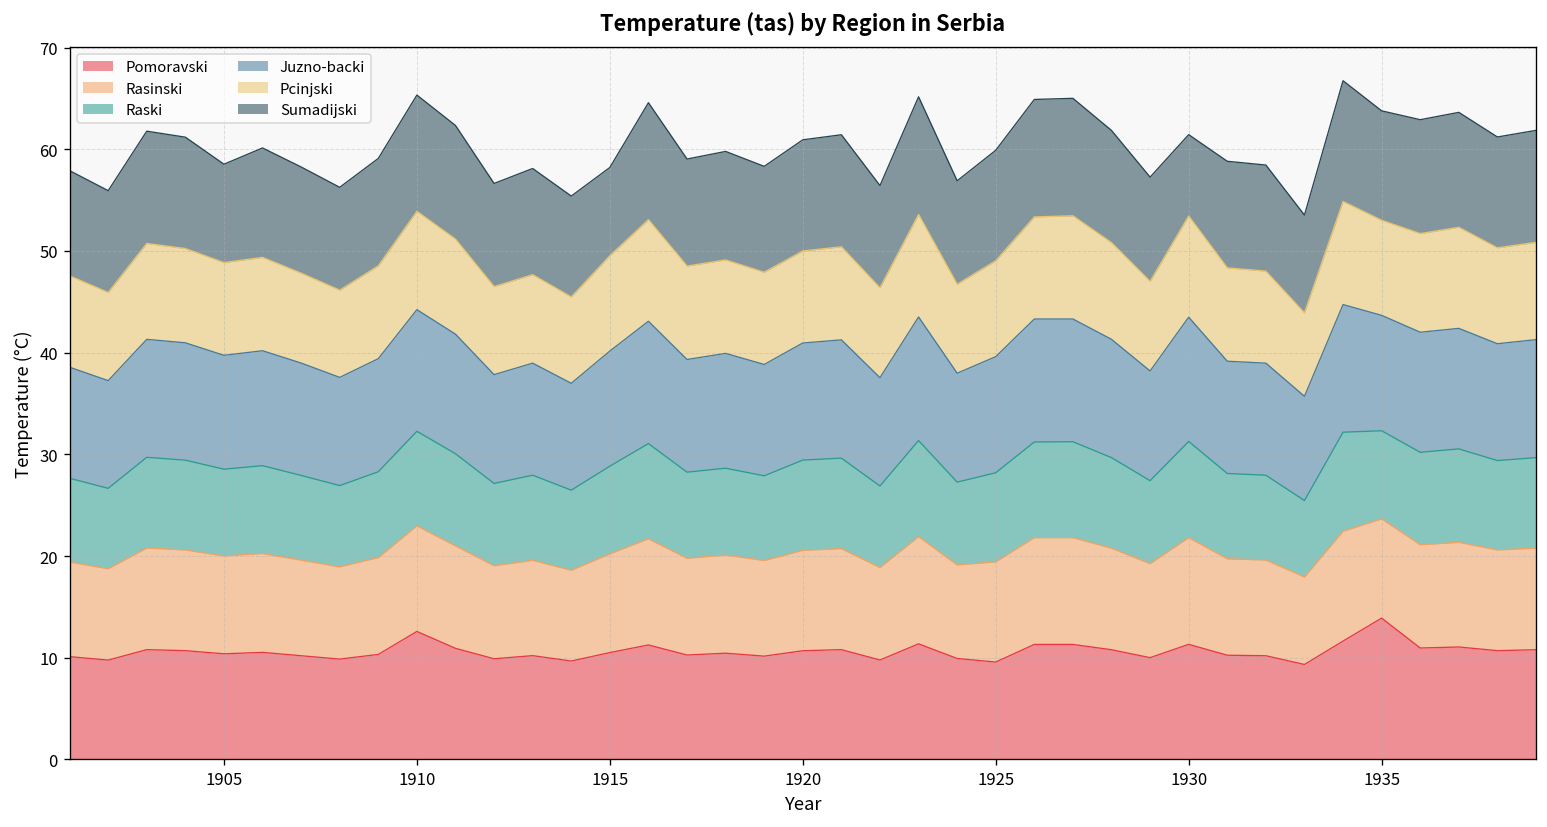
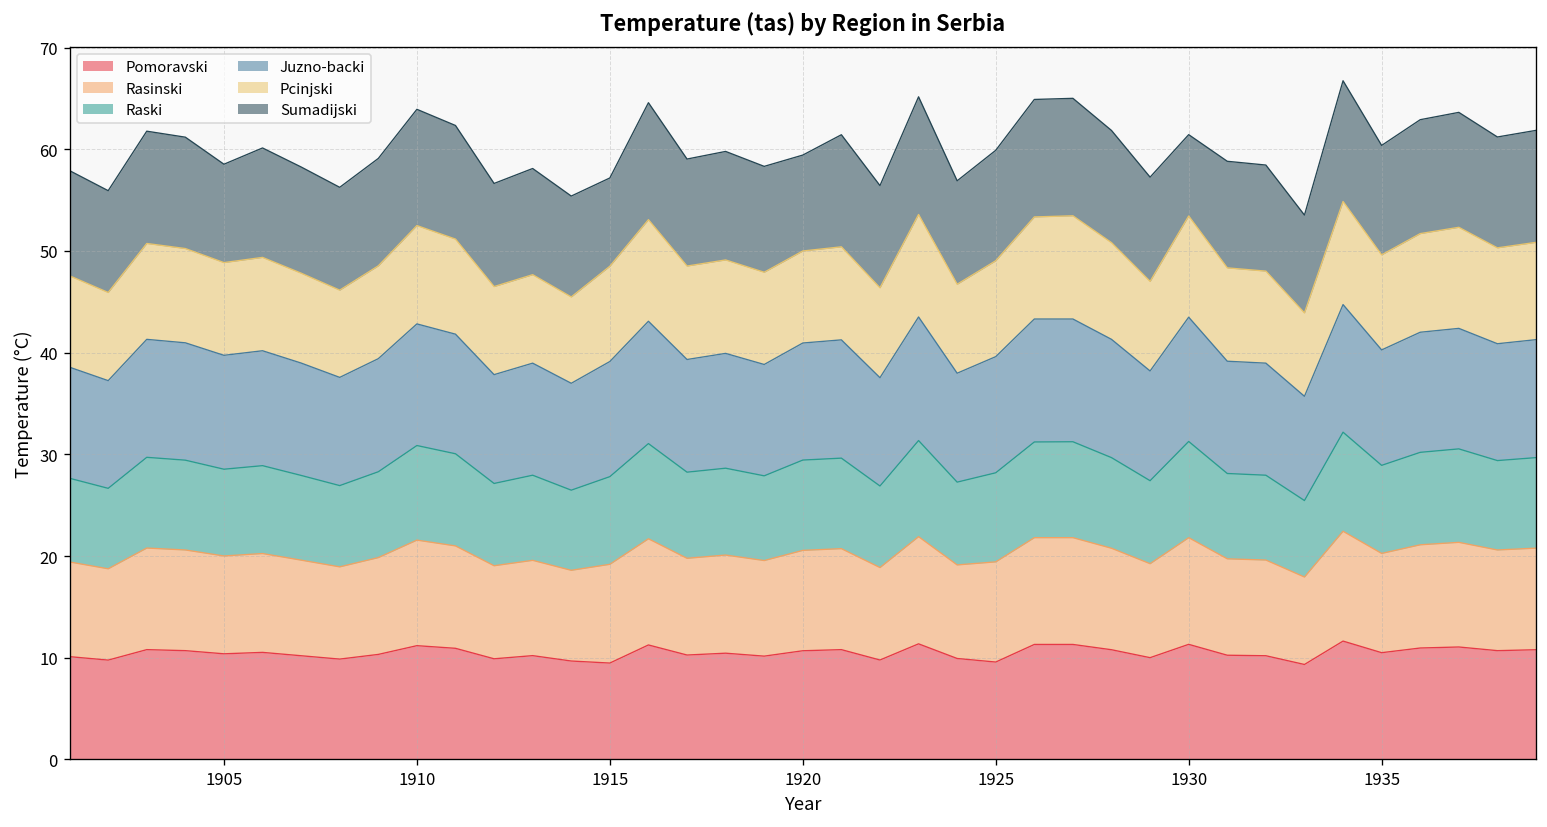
  {
    "Pomoravski": {
      "1905": 10,
-     "1910": 13,
-     "1915": 11,
+     "1910": 11,
+     "1915": 9,
      "1920": 11,
      "1925": 10,
      "1930": 11,
-     "1935": 14
+     "1935": 11
    },
    "Sumadijski": {
      "1905": 10,
      "1910": 11,
      "1915": 9,
-     "1920": 11,
+     "1920": 9,
      "1925": 11,
      "1930": 8,
      "1935": 11
    }
  }
